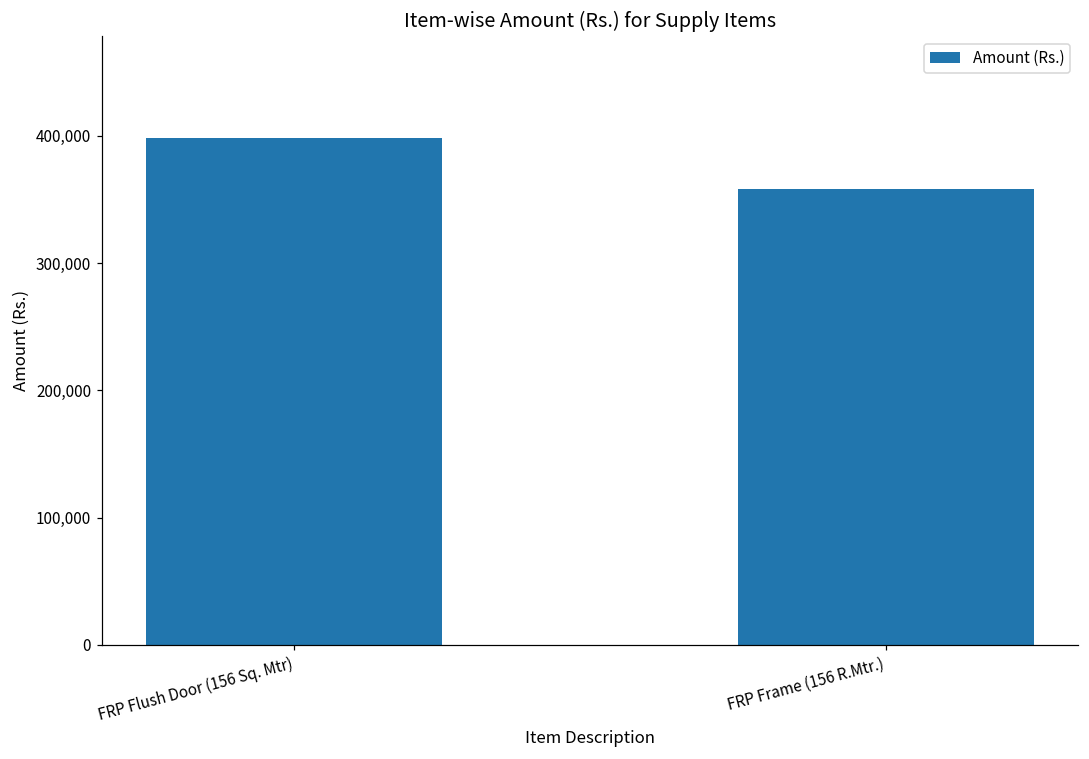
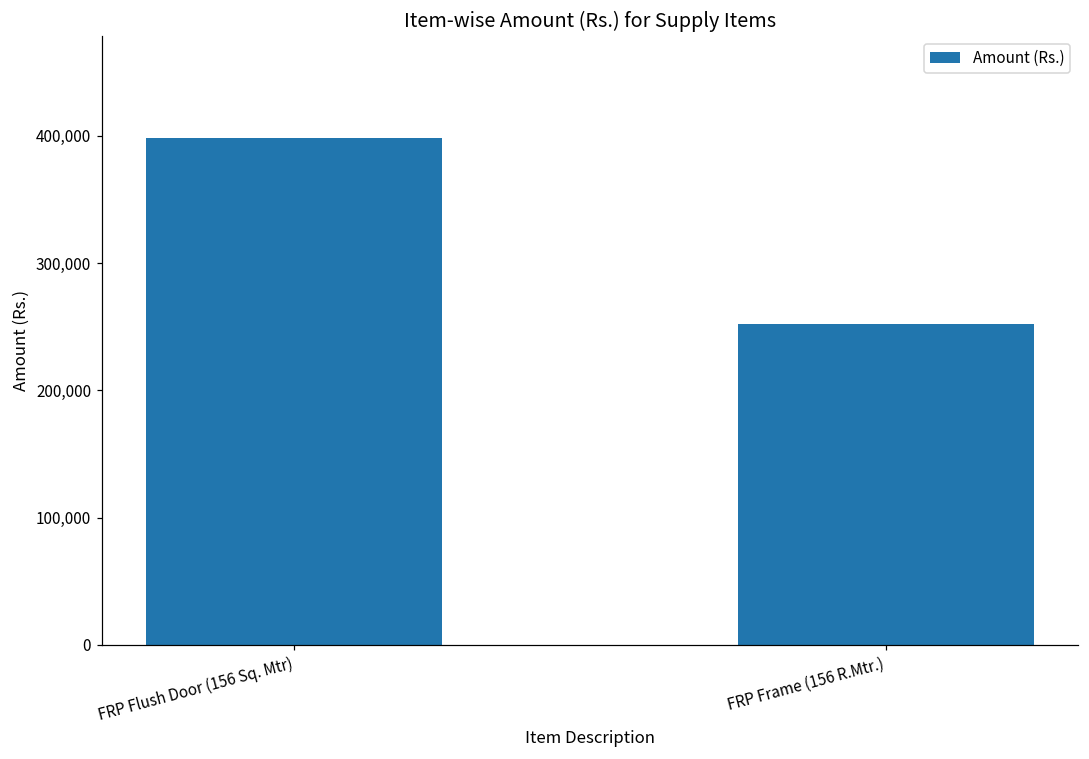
  {
    "FRP Flush Door (156 Sq. Mtr)": "399,000",
-   "FRP Frame (156 R.Mtr.)": "358,000"
+   "FRP Frame (156 R.Mtr.)": "252,000"
  }
